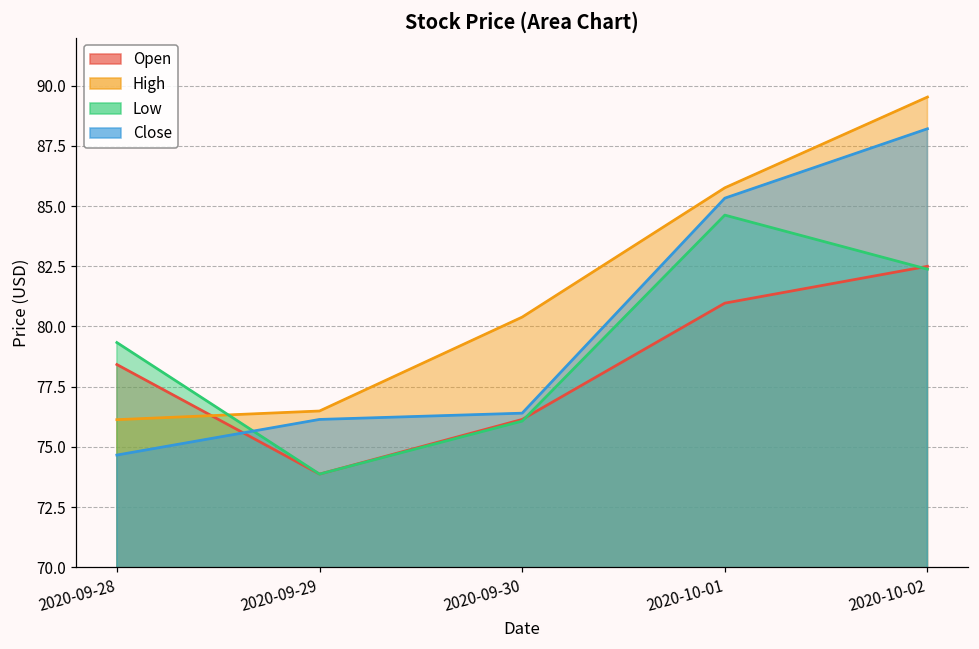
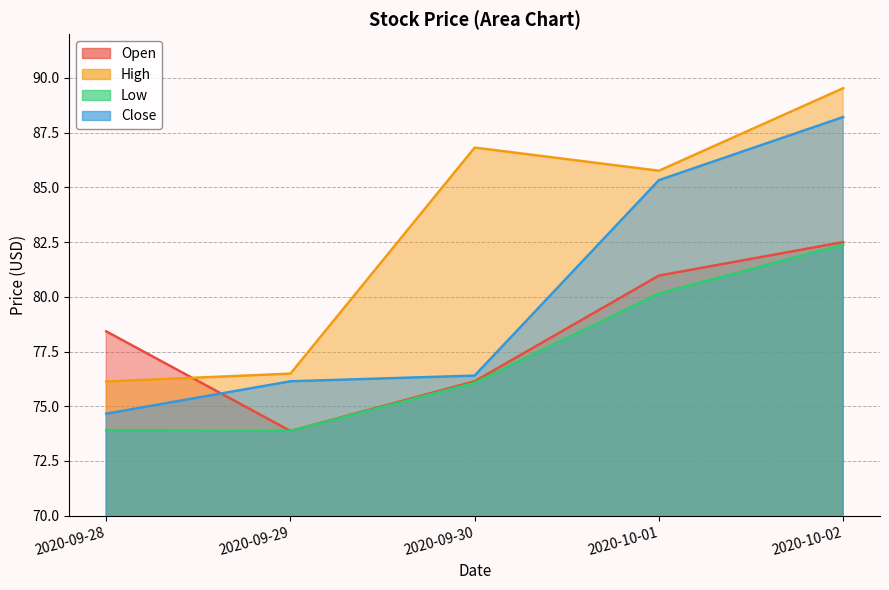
  {
    "Open": {
      "2020-09-28": 78.4,
      "2020-10-01": 81.0,
      "2020-10-02": 82.5
    },
    "High": {
      "2020-09-28": 76.1,
      "2020-09-29": 76.5,
-     "2020-09-30": 80.4,
+     "2020-09-30": 86.8,
      "2020-10-01": 85.8,
      "2020-10-02": 89.5
    },
    "Low": {
-     "2020-09-28": 79.3,
-     "2020-10-01": 84.6,
+     "2020-09-28": 73.9,
+     "2020-10-01": 80.2,
      "2020-10-02": 82.4
    },
    "Close": {
      "2020-09-28": 74.7,
      "2020-09-29": 76.1,
      "2020-09-30": 76.4,
      "2020-10-01": 85.3,
      "2020-10-02": 88.2
    }
  }
